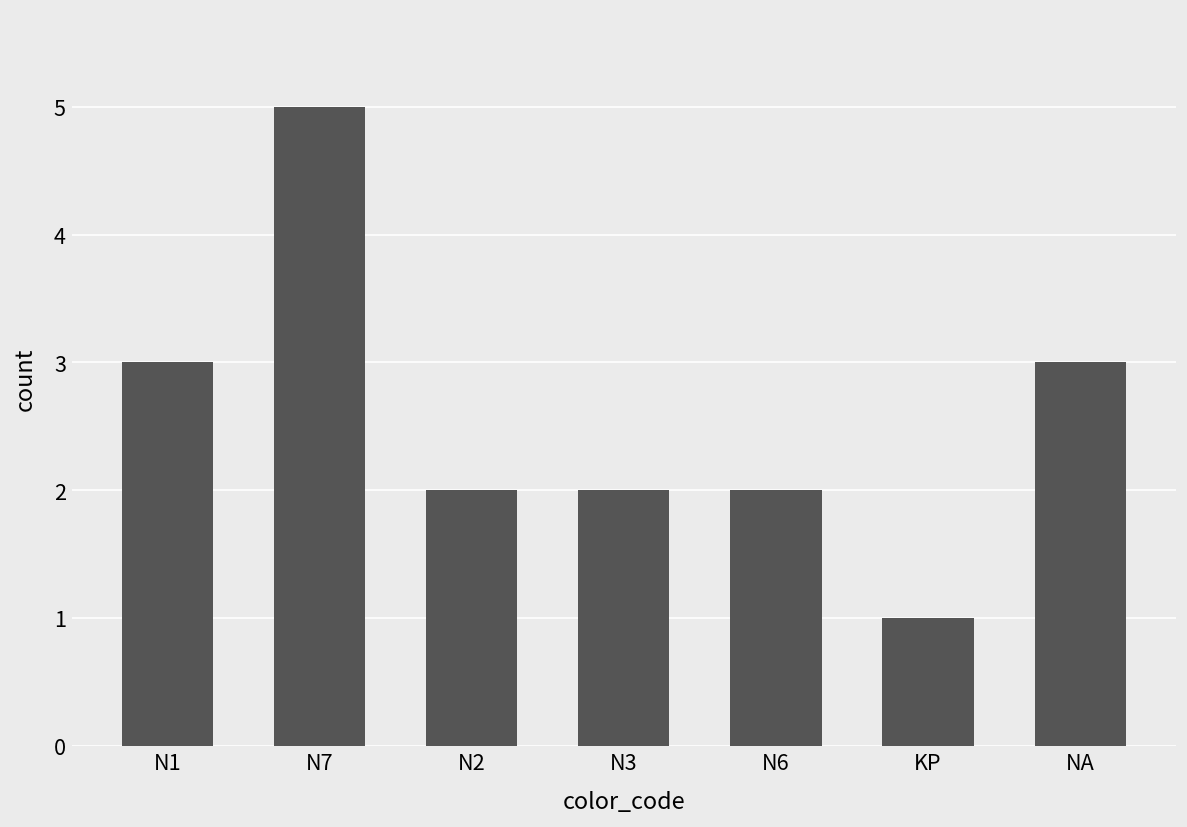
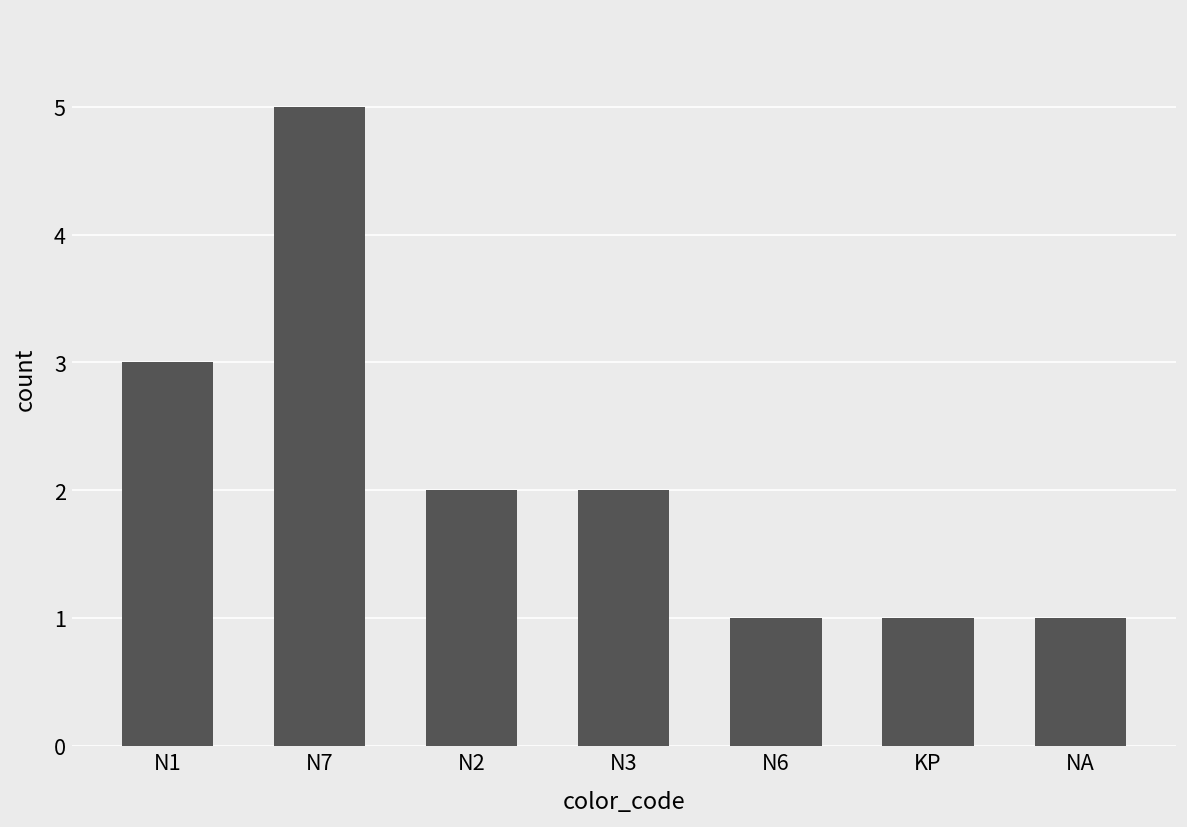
  {
    "N1": 3,
    "N7": 5,
    "N2": 2,
    "N3": 2,
-   "N6": 2,
+   "N6": 1,
    "KP": 1,
-   "NA": 3
+   "NA": 1
  }
